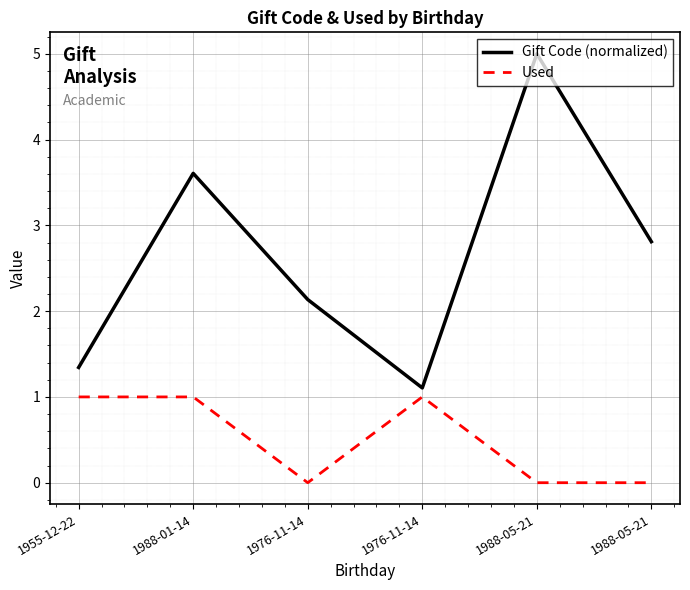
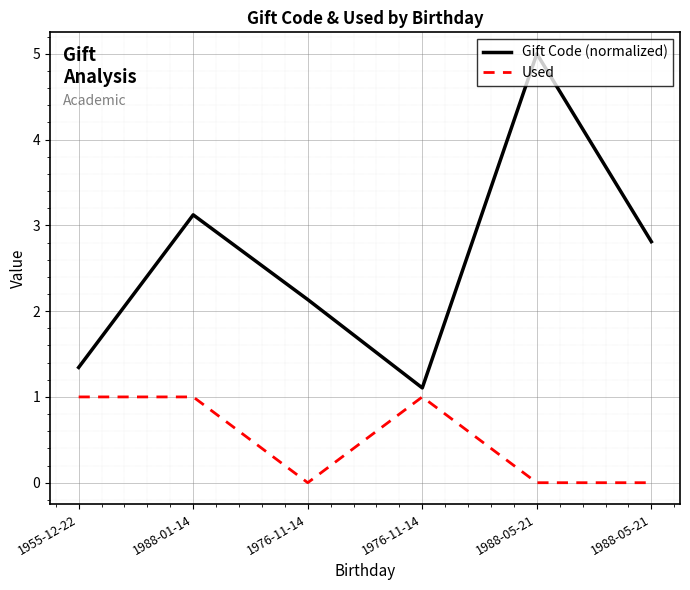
  {
    "Gift Code (normalized)": {
      "1955-12-22": 1.3,
-     "1988-01-14": 3.6
+     "1988-01-14": 3.1
    },
    "Used": {
      "1955-12-22": 1.0,
      "1988-01-14": 1.0
    }
  }
